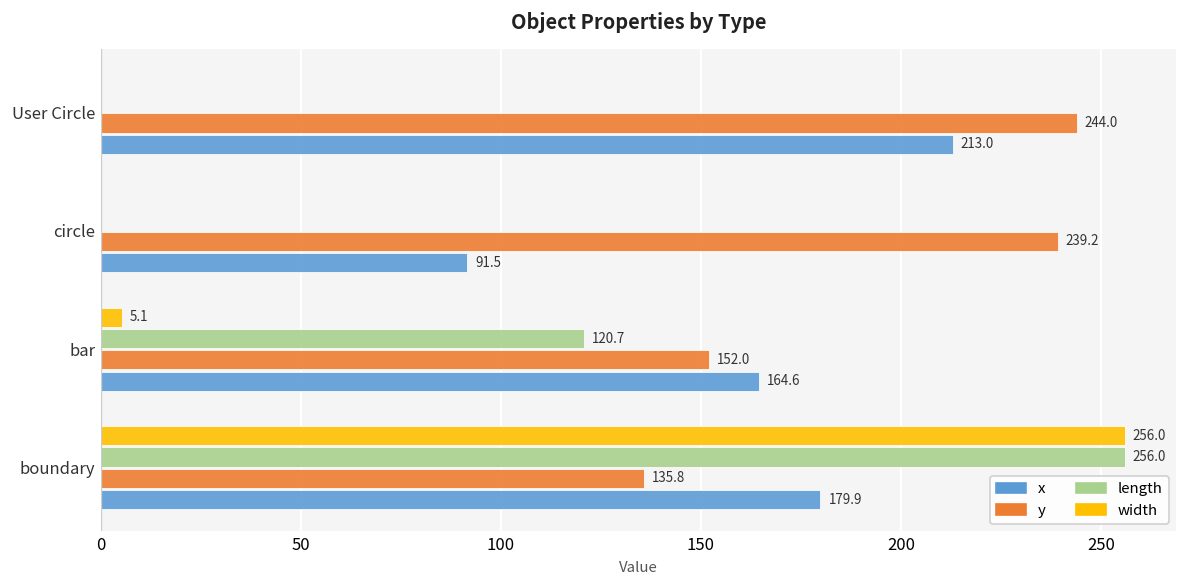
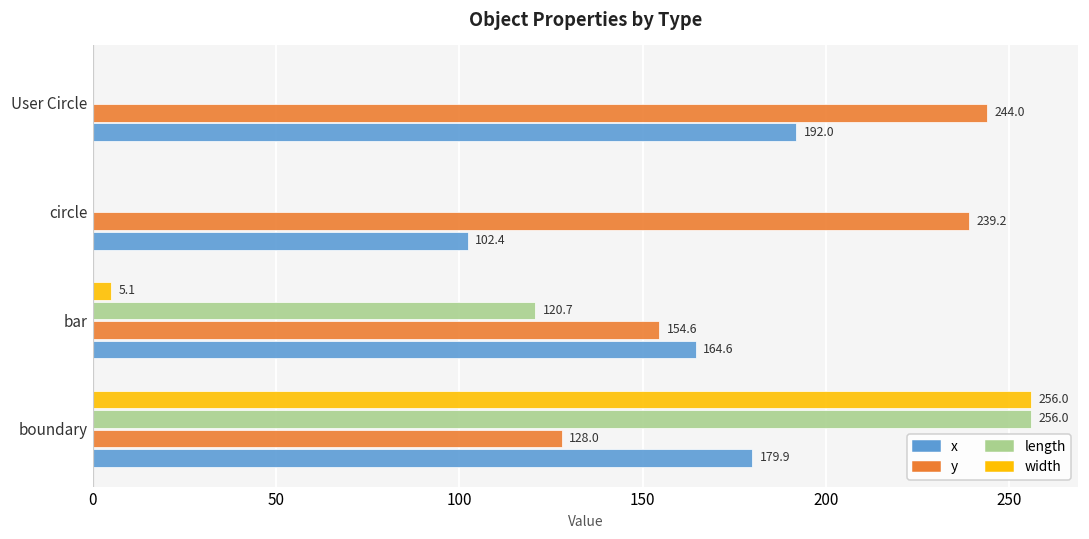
  {
    "x": {
-     "User Circle": 213.0,
-     "circle": 91.5,
+     "User Circle": 192.0,
+     "circle": 102.4,
      "bar": 164.6,
      "boundary": 179.9
    },
    "y": {
      "User Circle": 244.0,
      "circle": 239.2,
-     "bar": 152.0,
-     "boundary": 135.8
+     "bar": 154.6,
+     "boundary": 128.0
    },
    "length": {
      "bar": 120.7,
      "boundary": 256.0
    },
    "width": {
      "bar": 5.1,
      "boundary": 256.0
    }
  }
